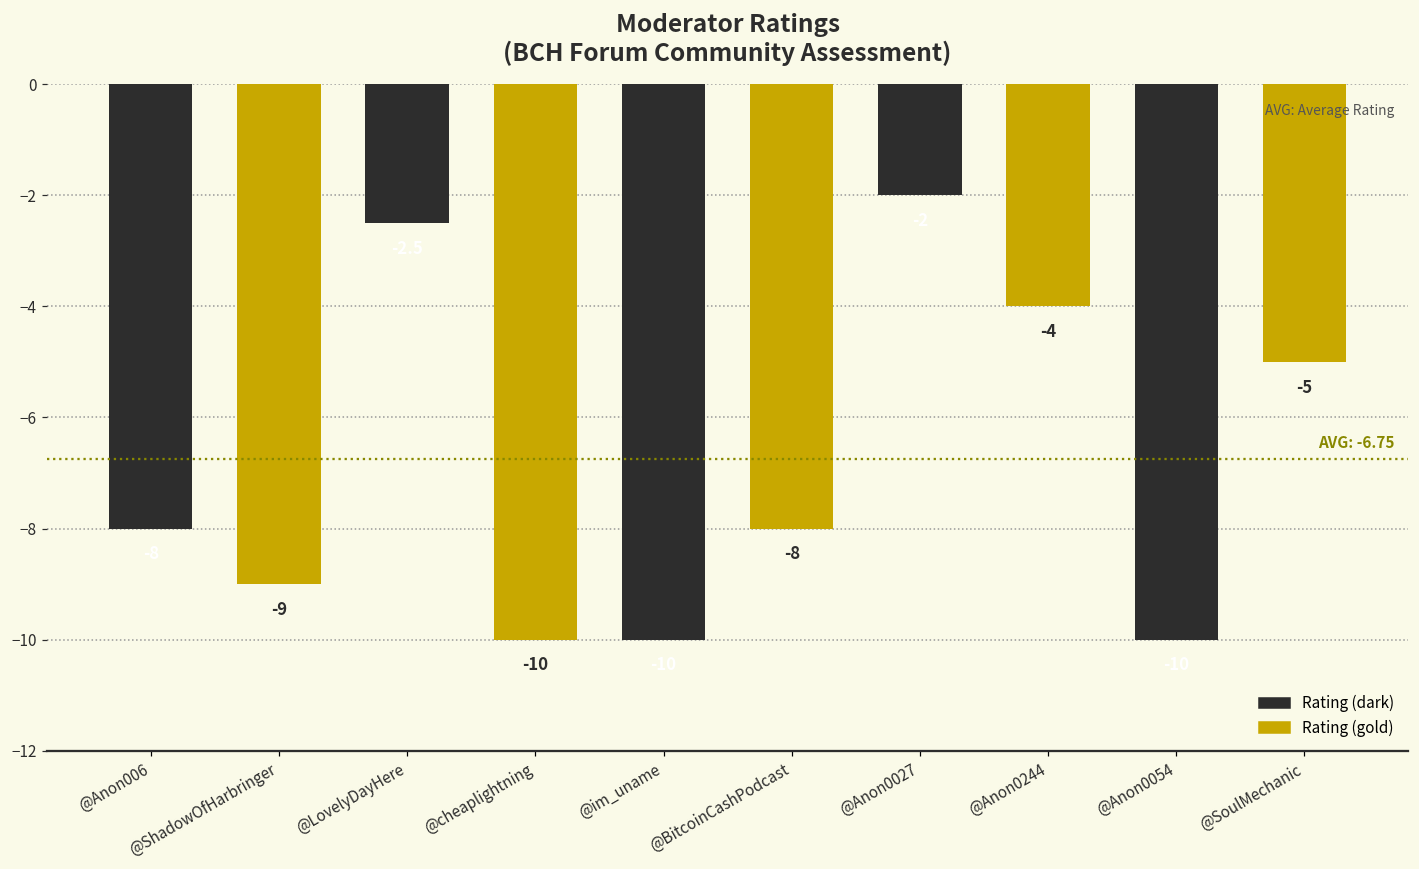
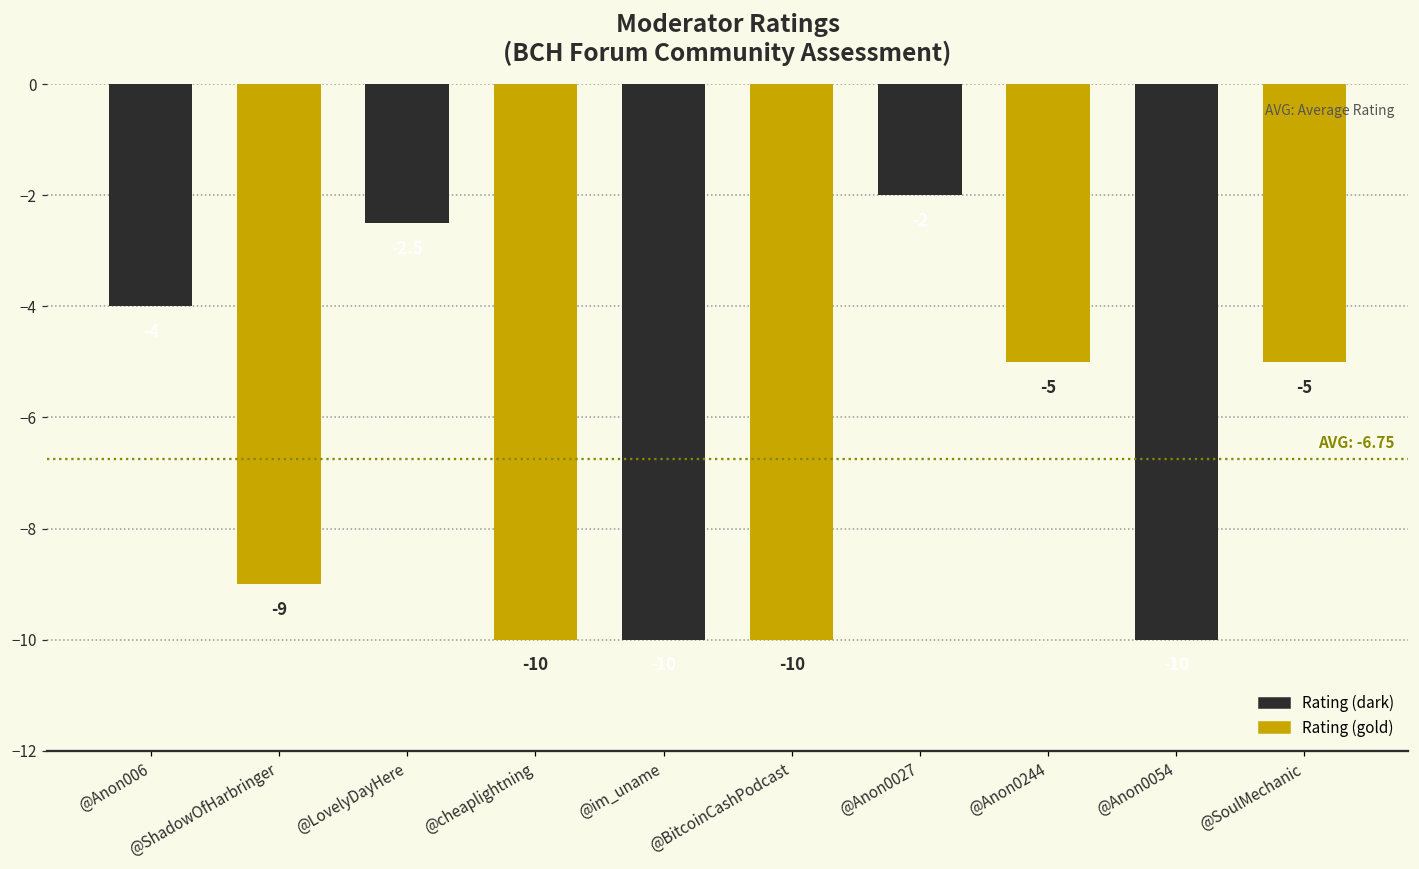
  {
-   "@Anon006": -8,
+   "@Anon006": -4,
    "@ShadowOfHarbringer": -9,
    "@cheaplightning": -10,
-   "@BitcoinCashPodcast": -8,
-   "@Anon0244": -4,
+   "@BitcoinCashPodcast": -10,
+   "@Anon0244": -5,
    "@SoulMechanic": -5
  }
